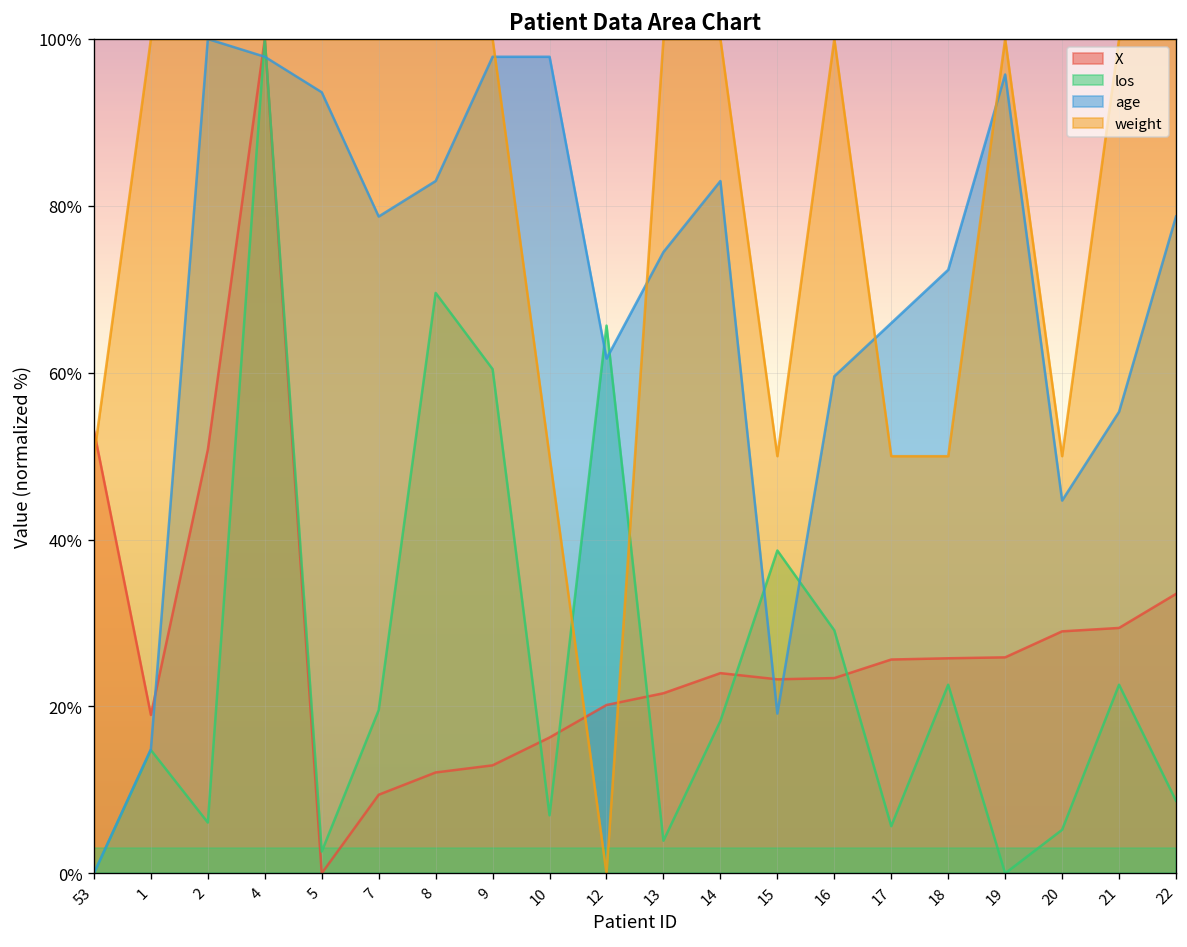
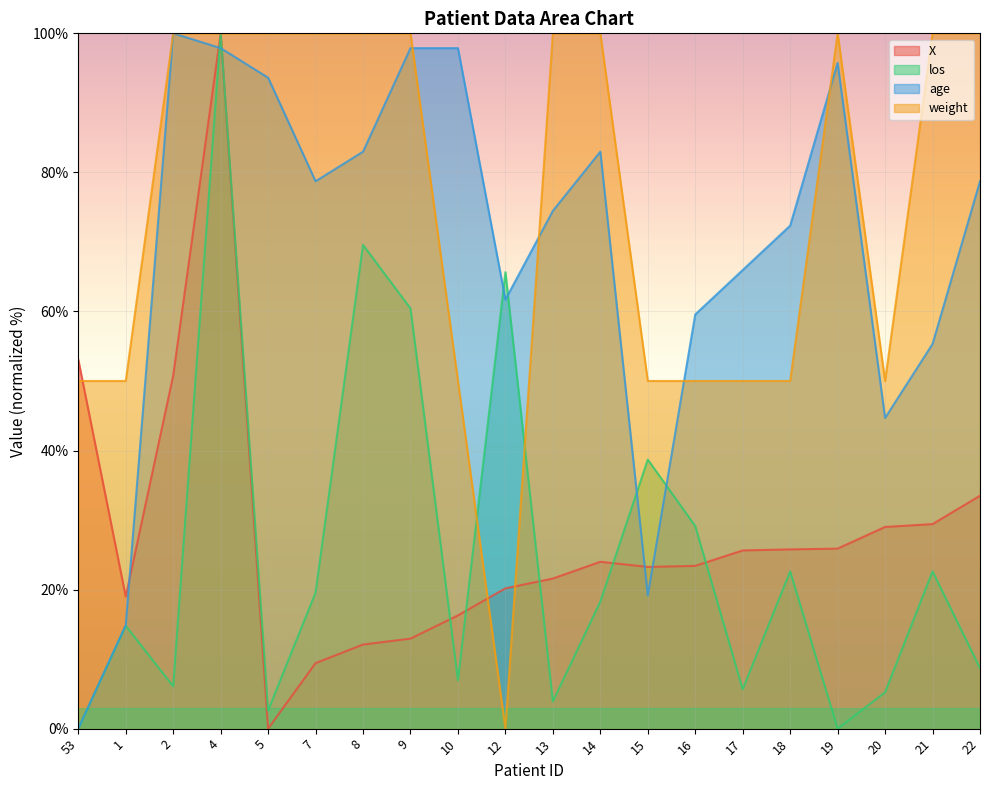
  {
    "X": {
      "53": "53%",
      "1": "19%",
      "2": "51%",
      "5": "0%",
      "7": "9%",
      "8": "12%",
      "9": "13%",
      "10": "16%",
      "12": "20%",
      "13": "22%",
      "14": "24%",
      "15": "23%",
      "16": "23%",
      "17": "26%",
      "18": "26%",
      "19": "26%",
      "20": "29%",
      "21": "29%",
      "22": "33%"
    },
    "los": {
      "2": "6%",
      "5": "3%",
      "7": "20%",
      "8": "70%",
      "9": "60%",
      "10": "7%",
      "12": "66%",
      "13": "4%",
      "14": "18%",
      "15": "39%",
      "16": "29%",
      "17": "6%",
      "18": "23%",
      "19": "0%",
      "20": "5%",
      "21": "23%",
      "22": "9%"
    },
    "age": {
      "4": "98%",
      "5": "94%",
      "7": "79%",
      "8": "83%",
      "9": "98%",
      "10": "98%",
      "12": "62%",
      "13": "74%",
      "14": "83%",
      "15": "19%",
      "16": "60%",
      "17": "66%",
      "18": "72%",
      "19": "96%",
      "20": "45%",
      "21": "55%",
      "22": "79%"
    },
    "weight": {
      "53": "50%",
-     "1": "100%",
+     "1": "50%",
      "5": "100%",
      "7": "100%",
      "8": "100%",
      "9": "100%",
      "10": "50%",
      "12": "0%",
      "13": "100%",
      "14": "100%",
      "15": "50%",
-     "16": "100%",
+     "16": "50%",
      "17": "50%",
      "18": "50%",
      "19": "100%",
      "20": "50%",
      "21": "100%",
      "22": "100%"
    }
  }
